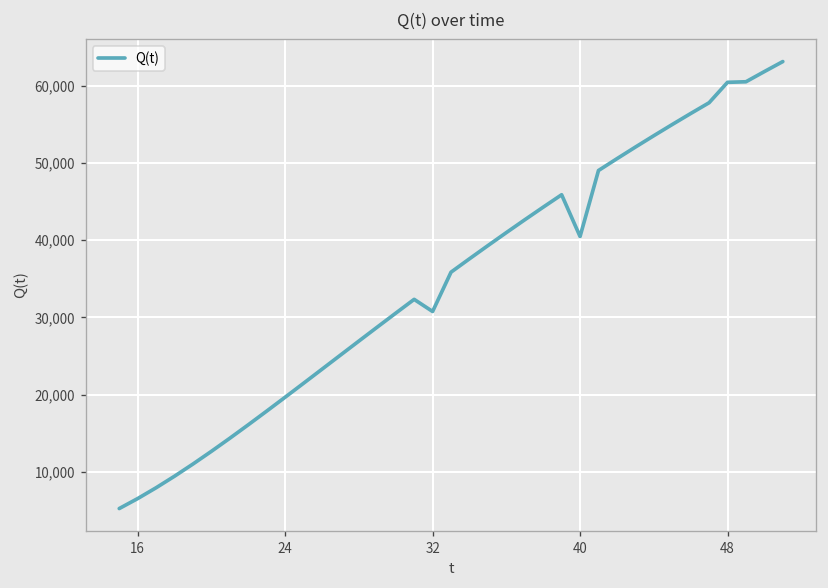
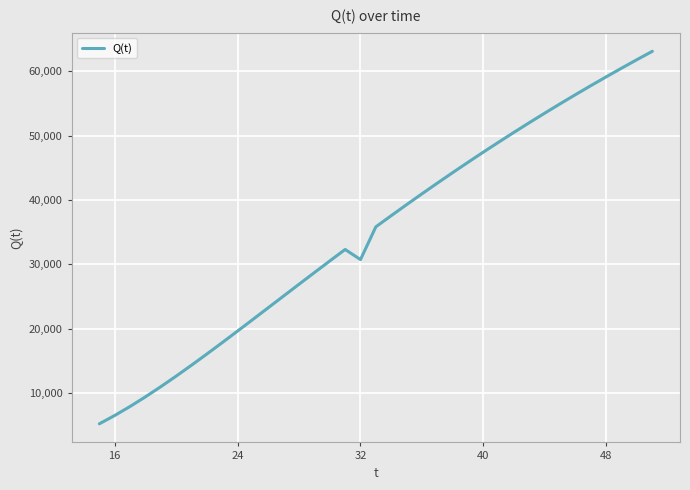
  {
    "16": "7,000",
    "24": "20,000",
    "32": "31,000",
-   "40": "40,000",
-   "48": "60,000"
+   "40": "47,000",
+   "48": "59,000"
  }
